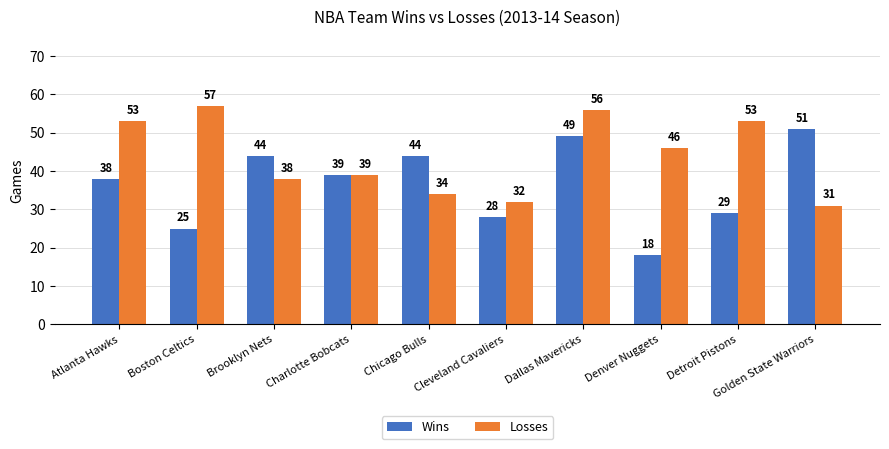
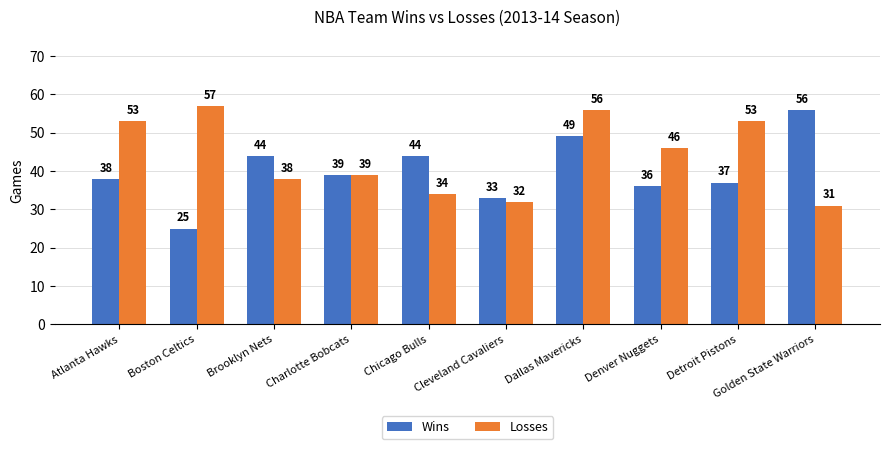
  {
    "Wins": {
      "Atlanta Hawks": 38,
      "Boston Celtics": 25,
      "Brooklyn Nets": 44,
      "Charlotte Bobcats": 39,
      "Chicago Bulls": 44,
-     "Cleveland Cavaliers": 28,
+     "Cleveland Cavaliers": 33,
      "Dallas Mavericks": 49,
-     "Denver Nuggets": 18,
-     "Detroit Pistons": 29,
-     "Golden State Warriors": 51
+     "Denver Nuggets": 36,
+     "Detroit Pistons": 37,
+     "Golden State Warriors": 56
    },
    "Losses": {
      "Atlanta Hawks": 53,
      "Boston Celtics": 57,
      "Brooklyn Nets": 38,
      "Charlotte Bobcats": 39,
      "Chicago Bulls": 34,
      "Cleveland Cavaliers": 32,
      "Dallas Mavericks": 56,
      "Denver Nuggets": 46,
      "Detroit Pistons": 53,
      "Golden State Warriors": 31
    }
  }
